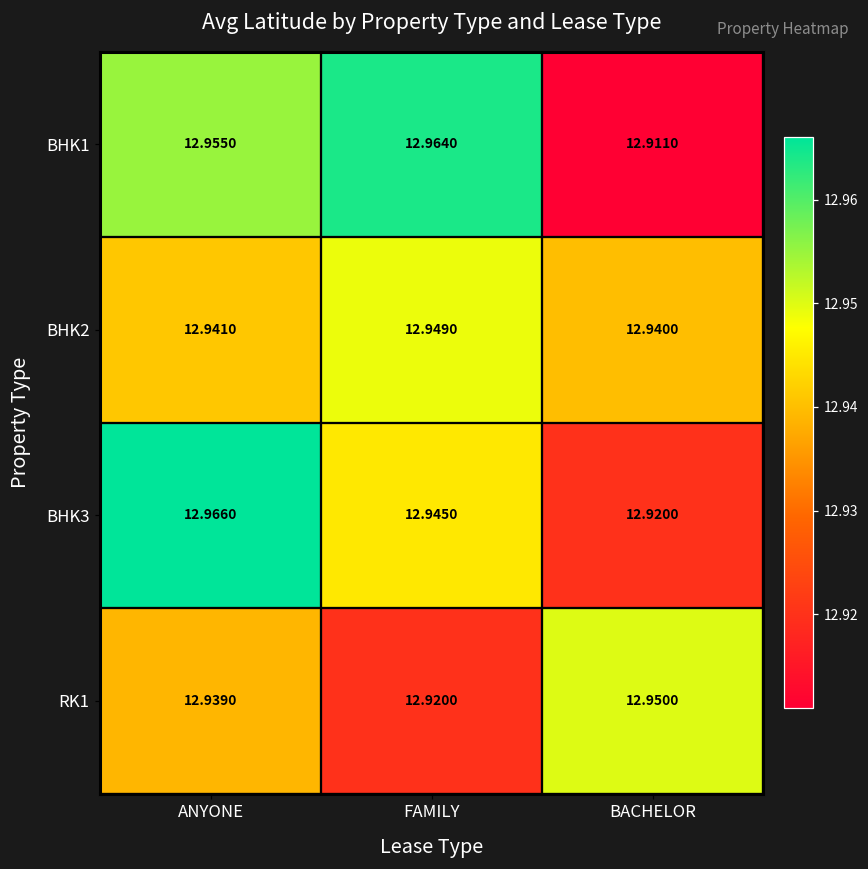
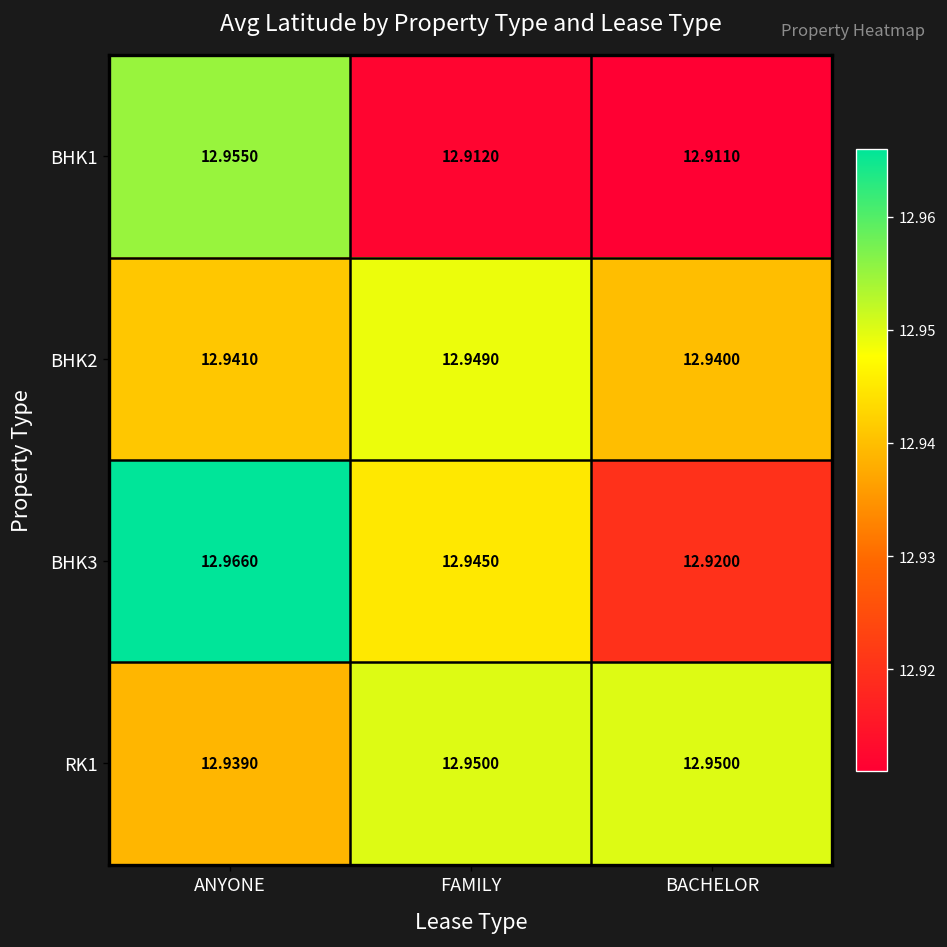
  {
    "BHK1": {
      "ANYONE": 12.9550,
-     "FAMILY": 12.9640,
+     "FAMILY": 12.9120,
      "BACHELOR": 12.9110
    },
    "BHK2": {
      "ANYONE": 12.9410,
      "FAMILY": 12.9490,
      "BACHELOR": 12.9400
    },
    "BHK3": {
      "ANYONE": 12.9660,
      "FAMILY": 12.9450,
      "BACHELOR": 12.9200
    },
    "RK1": {
      "ANYONE": 12.9390,
-     "FAMILY": 12.9200,
+     "FAMILY": 12.9500,
      "BACHELOR": 12.9500
    }
  }
